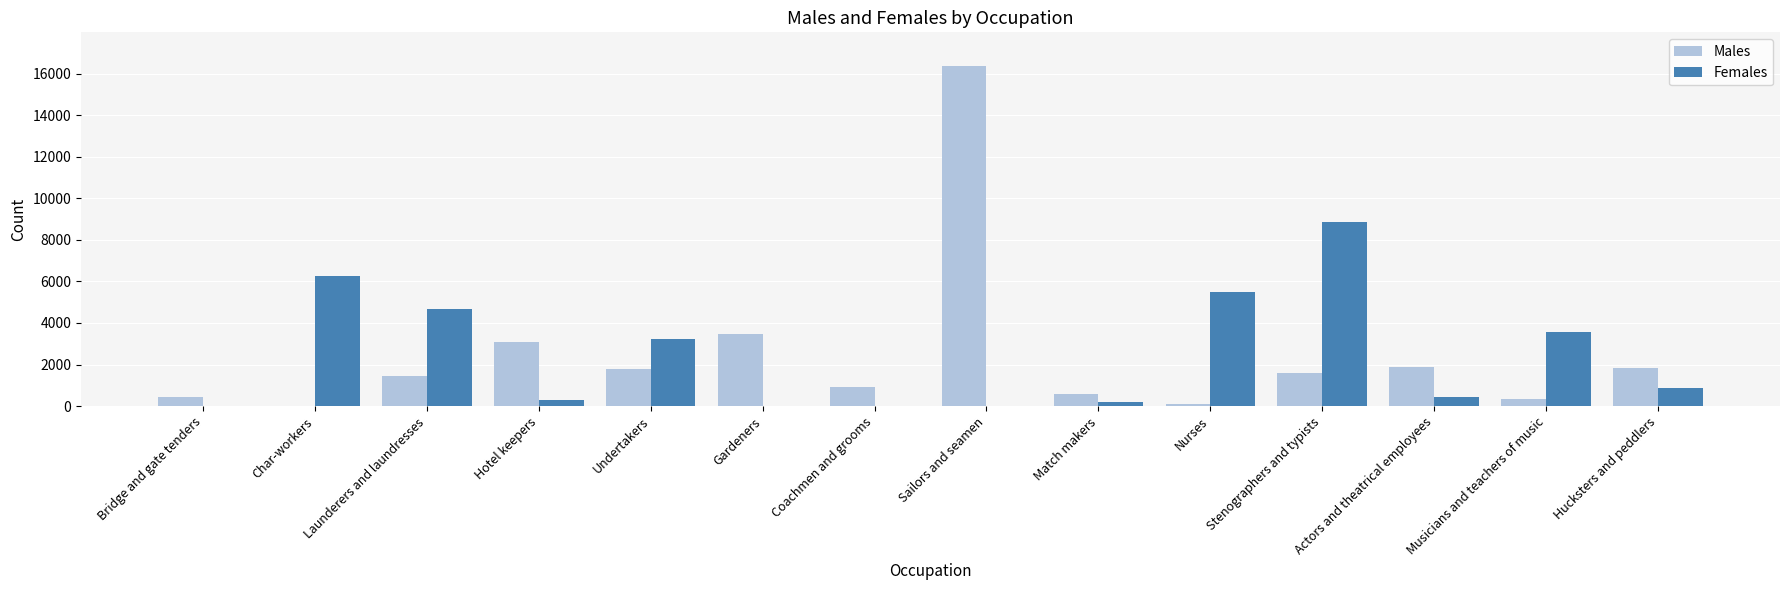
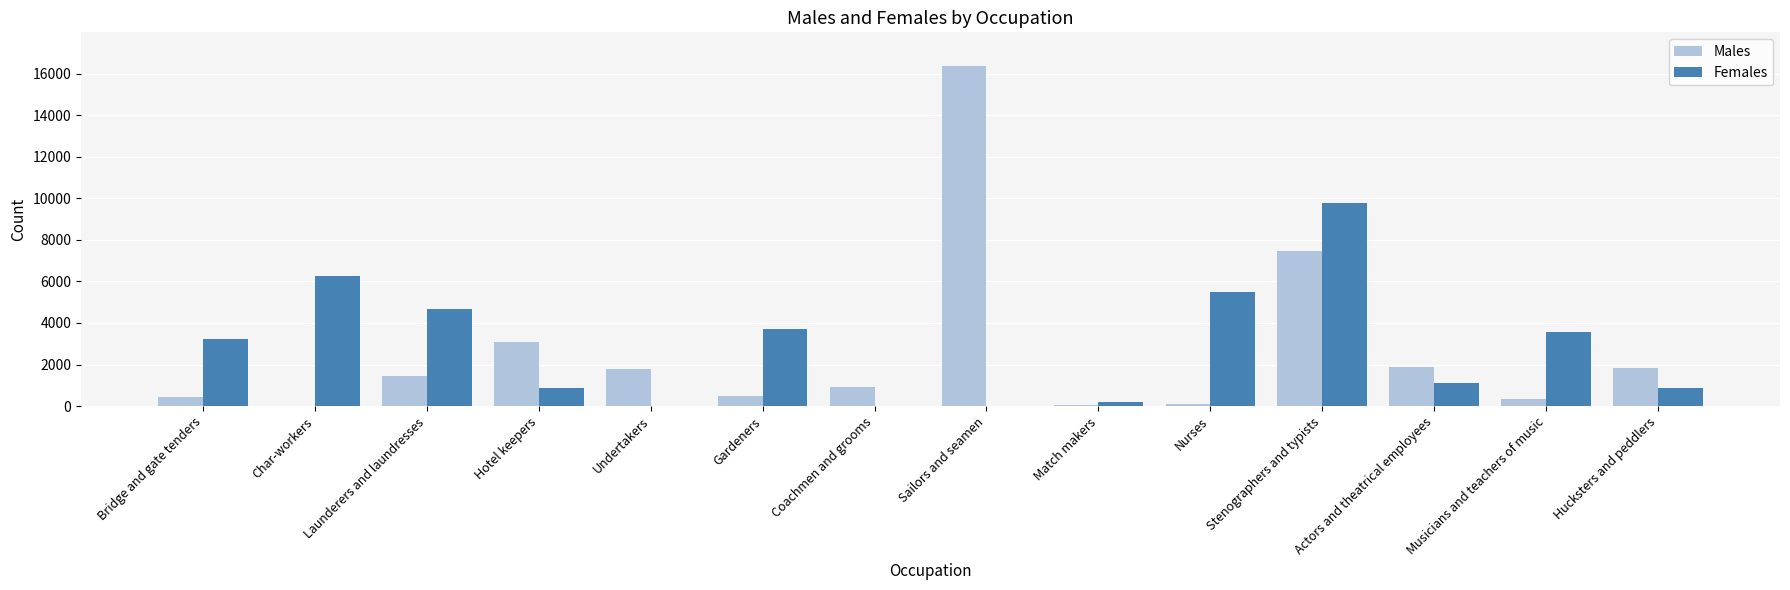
  {
    "Males": {
      "Bridge and gate tenders": 400,
      "Launderers and laundresses": 1500,
      "Hotel keepers": 3100,
      "Undertakers": 1800,
-     "Gardeners": 3500,
+     "Gardeners": 500,
      "Coachmen and grooms": 900,
      "Sailors and seamen": 16300,
-     "Match makers": 600,
+     "Match makers": 100,
      "Nurses": 100,
-     "Stenographers and typists": 1600,
+     "Stenographers and typists": 7500,
      "Actors and theatrical employees": 1900,
      "Musicians and teachers of music": 300,
      "Hucksters and peddlers": 1900
    },
    "Females": {
-     "Bridge and gate tenders": 0,
+     "Bridge and gate tenders": 3200,
      "Char-workers": 6200,
      "Launderers and laundresses": 4700,
-     "Hotel keepers": 300,
-     "Undertakers": 3200,
-     "Gardeners": 0,
+     "Hotel keepers": 800,
+     "Undertakers": 0,
+     "Gardeners": 3700,
      "Coachmen and grooms": 0,
      "Sailors and seamen": 0,
      "Match makers": 200,
      "Nurses": 5500,
-     "Stenographers and typists": 8800,
-     "Actors and theatrical employees": 400,
+     "Stenographers and typists": 9800,
+     "Actors and theatrical employees": 1100,
      "Musicians and teachers of music": 3600,
      "Hucksters and peddlers": 900
    }
  }
